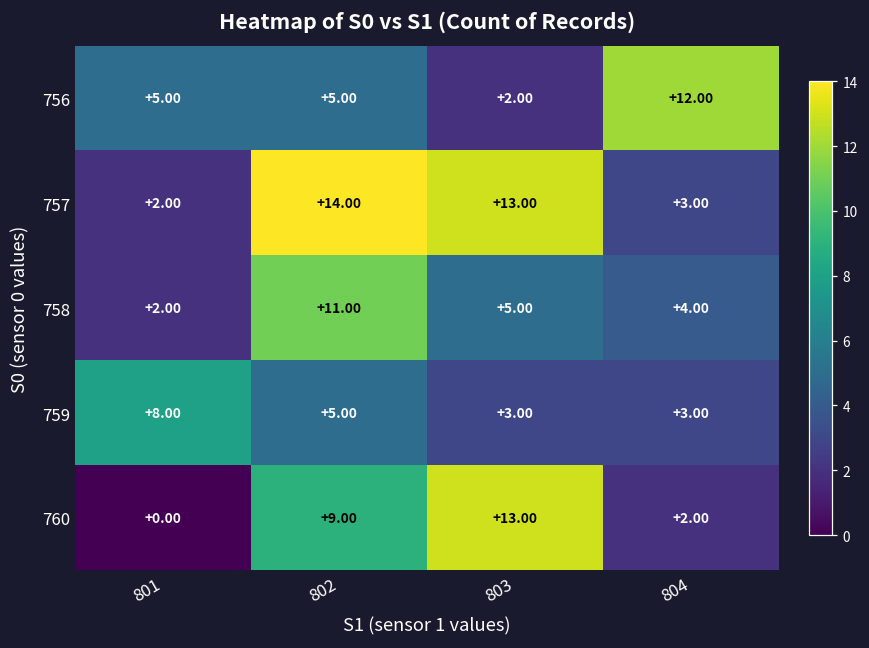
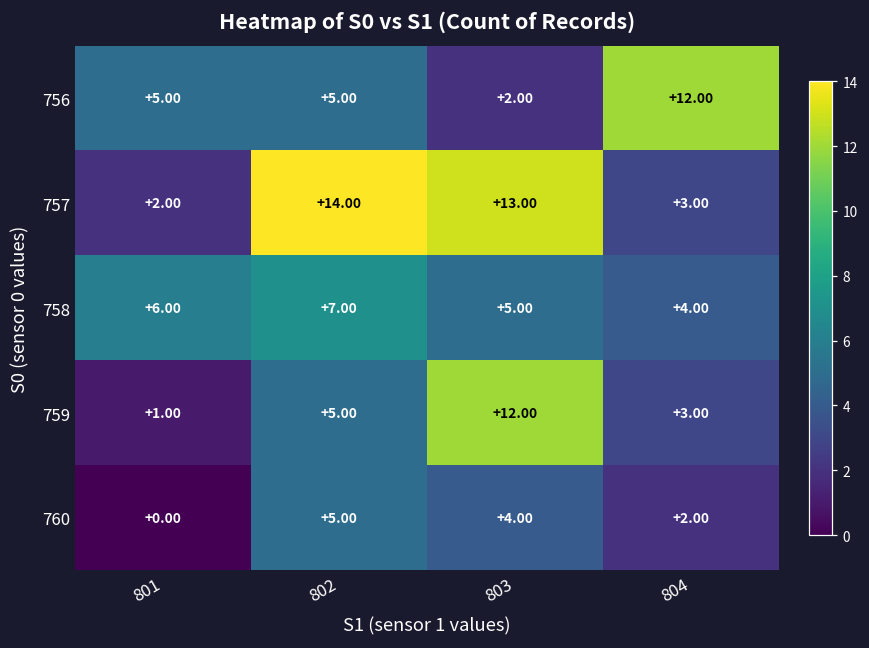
  {
    "756": {
      "801": "+5.00",
      "802": "+5.00",
      "803": "+2.00",
      "804": "+12.00"
    },
    "757": {
      "801": "+2.00",
      "802": "+14.00",
      "803": "+13.00",
      "804": "+3.00"
    },
    "758": {
-     "801": "+2.00",
-     "802": "+11.00",
+     "801": "+6.00",
+     "802": "+7.00",
      "803": "+5.00",
      "804": "+4.00"
    },
    "759": {
-     "801": "+8.00",
+     "801": "+1.00",
      "802": "+5.00",
-     "803": "+3.00",
+     "803": "+12.00",
      "804": "+3.00"
    },
    "760": {
      "801": "+0.00",
-     "802": "+9.00",
-     "803": "+13.00",
+     "802": "+5.00",
+     "803": "+4.00",
      "804": "+2.00"
    }
  }
